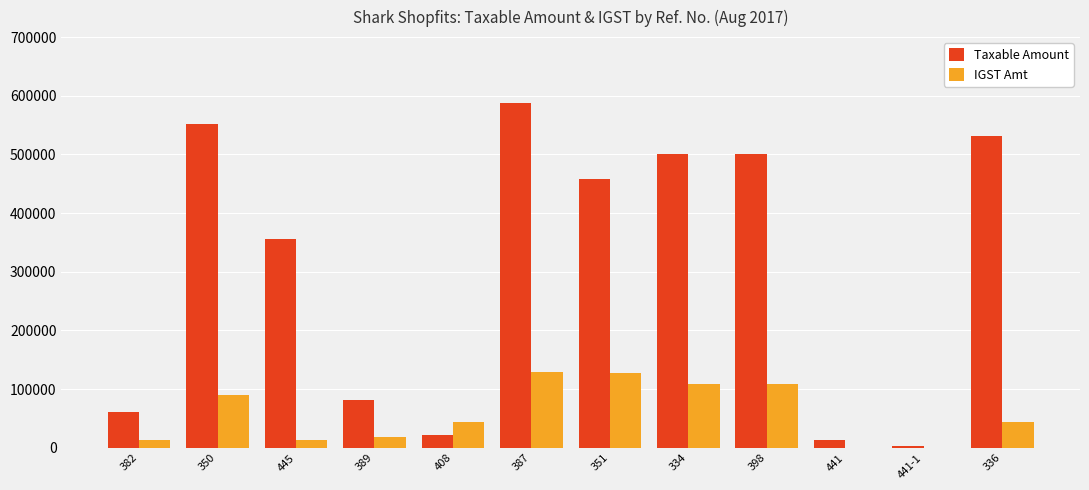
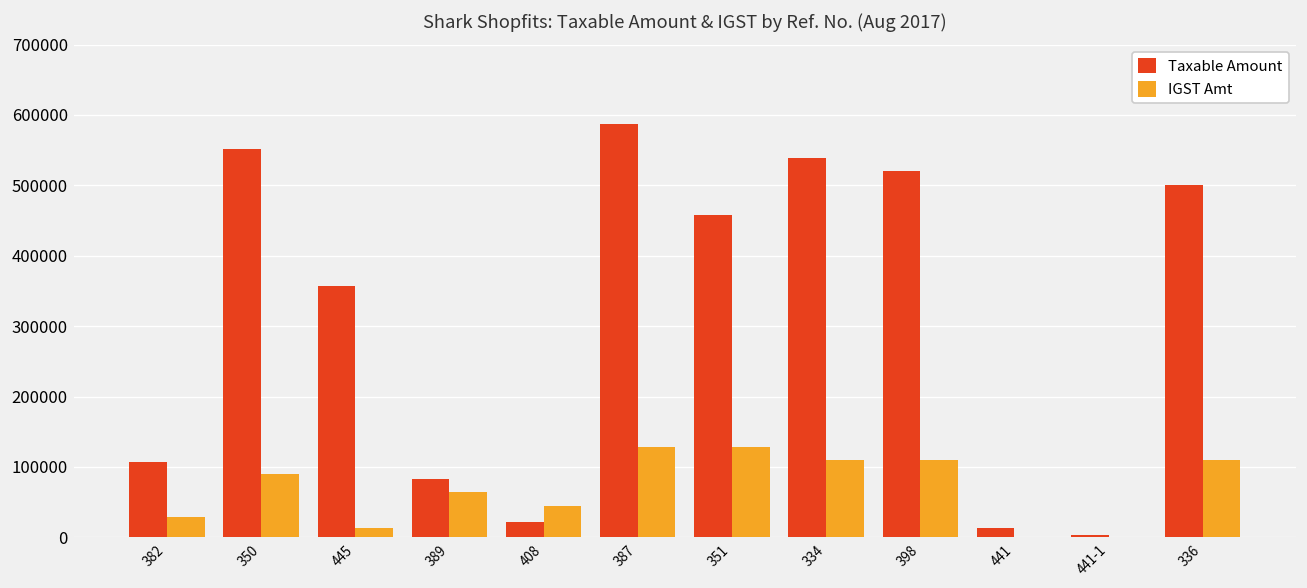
  {
    "Taxable Amount": {
-     "382": 60000,
+     "382": 110000,
      "350": 550000,
      "445": 360000,
      "389": 80000,
      "408": 20000,
      "387": 590000,
      "351": 460000,
-     "334": 500000,
-     "398": 500000,
+     "334": 540000,
+     "398": 520000,
      "441": 10000,
-     "336": 530000
+     "336": 500000
    },
    "IGST Amt": {
-     "382": 10000,
+     "382": 30000,
      "350": 90000,
      "445": 10000,
-     "389": 20000,
+     "389": 60000,
      "408": 40000,
      "387": 130000,
      "351": 130000,
      "334": 110000,
      "398": 110000,
      "441": 0,
      "441-1": 0,
-     "336": 40000
+     "336": 110000
    }
  }
